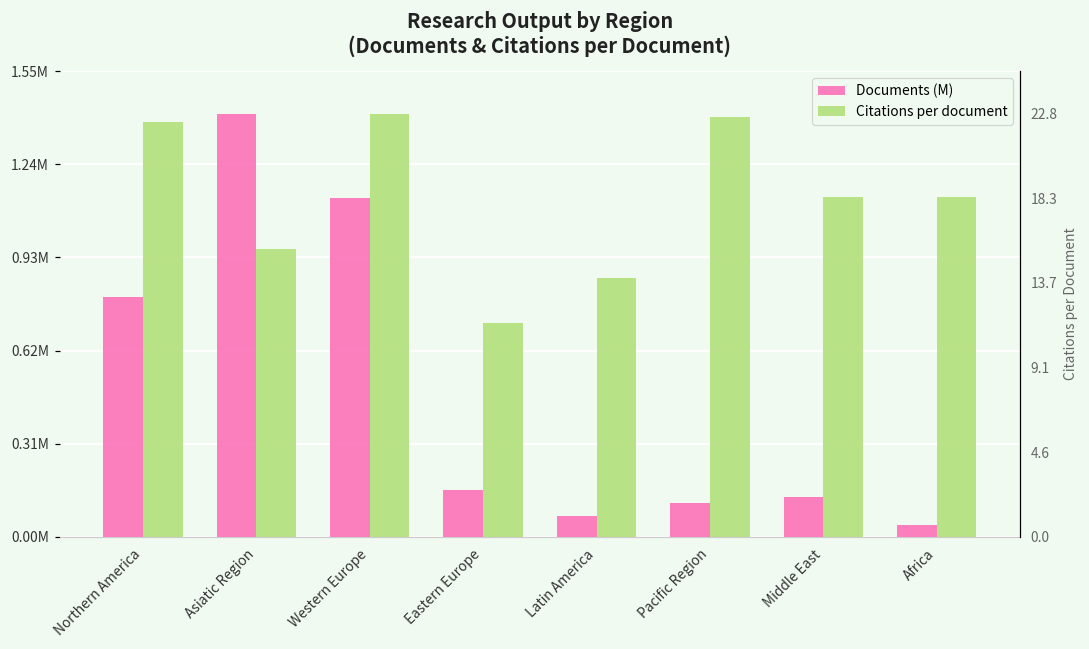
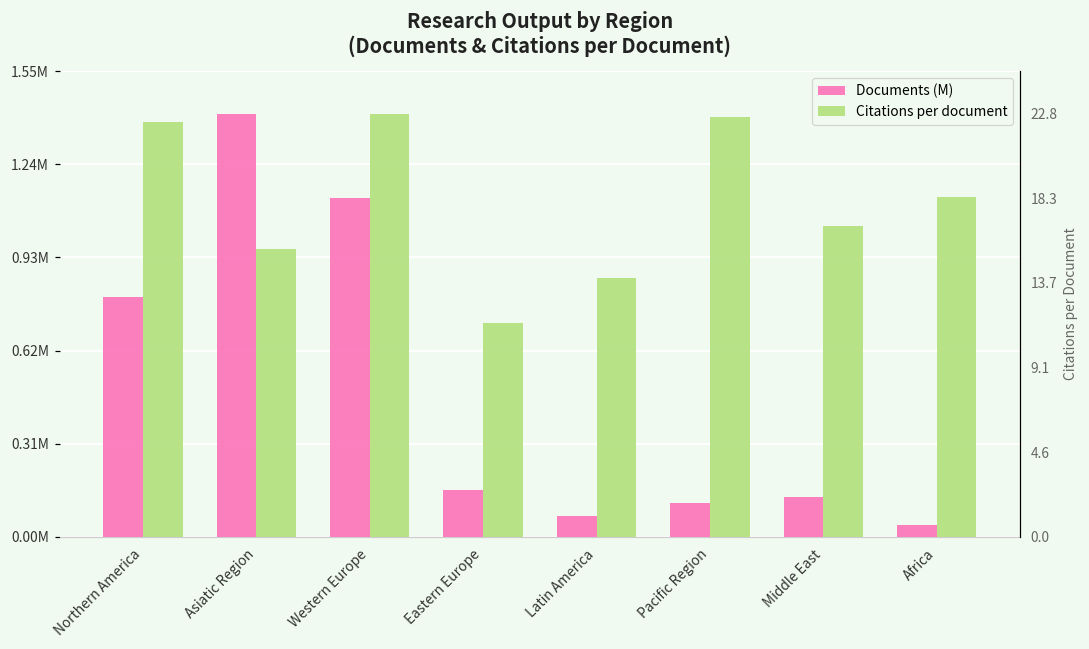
  {
    "Documents (M)": {
      "Northern America": 800000,
      "Asiatic Region": 1410000,
      "Western Europe": 1130000,
      "Eastern Europe": 150000,
      "Latin America": 70000,
      "Pacific Region": 110000,
      "Middle East": 130000,
      "Africa": 40000
    },
    "Citations per document": {
      "Northern America": 1380000,
      "Asiatic Region": 960000,
      "Western Europe": 1410000,
      "Eastern Europe": 710000,
      "Latin America": 860000,
      "Pacific Region": 1400000,
-     "Middle East": 1130000,
+     "Middle East": 1030000,
      "Africa": 1130000
    }
  }
